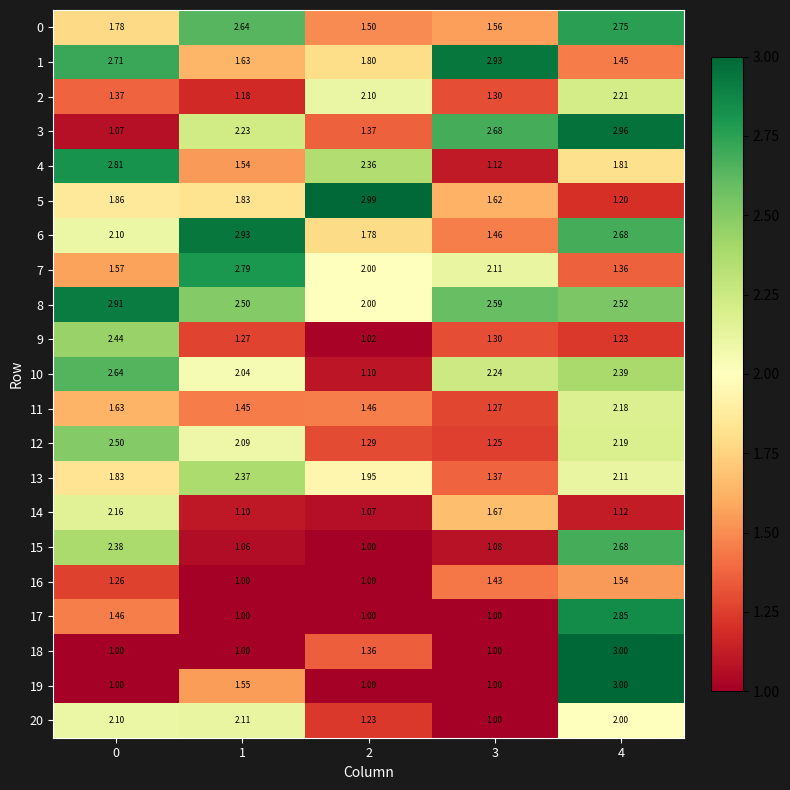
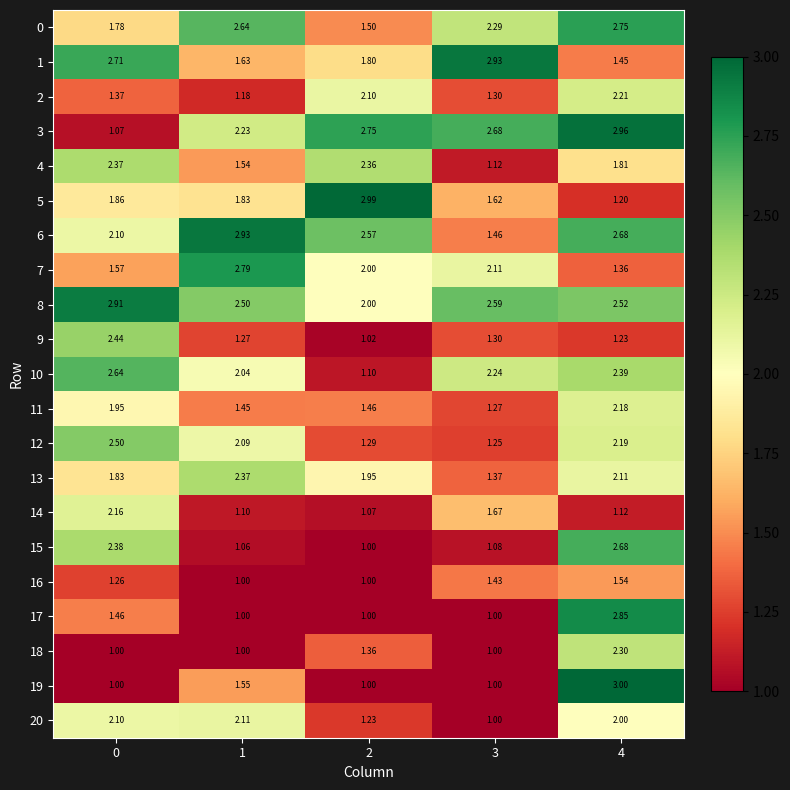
  {
    "0": {
      "0": 1.78,
      "1": 2.64,
      "2": 1.50,
-     "3": 1.56,
+     "3": 2.29,
      "4": 2.75
    },
    "1": {
      "0": 2.71,
      "1": 1.63,
      "2": 1.80,
      "3": 2.93,
      "4": 1.45
    },
    "2": {
      "0": 1.37,
      "1": 1.18,
      "2": 2.10,
      "3": 1.30,
      "4": 2.21
    },
    "3": {
      "0": 1.07,
      "1": 2.23,
-     "2": 1.37,
+     "2": 2.75,
      "3": 2.68,
      "4": 2.96
    },
    "4": {
-     "0": 2.81,
+     "0": 2.37,
      "1": 1.54,
      "2": 2.36,
      "3": 1.12,
      "4": 1.81
    },
    "5": {
      "0": 1.86,
      "1": 1.83,
      "2": 2.99,
      "3": 1.62,
      "4": 1.20
    },
    "6": {
      "0": 2.10,
      "1": 2.93,
-     "2": 1.78,
+     "2": 2.57,
      "3": 1.46,
      "4": 2.68
    },
    "7": {
      "0": 1.57,
      "1": 2.79,
      "2": 2.00,
      "3": 2.11,
      "4": 1.36
    },
    "8": {
      "0": 2.91,
      "1": 2.50,
      "2": 2.00,
      "3": 2.59,
      "4": 2.52
    },
    "9": {
      "0": 2.44,
      "1": 1.27,
      "2": 1.02,
      "3": 1.30,
      "4": 1.23
    },
    "10": {
      "0": 2.64,
      "1": 2.04,
      "2": 1.10,
      "3": 2.24,
      "4": 2.39
    },
    "11": {
-     "0": 1.63,
+     "0": 1.95,
      "1": 1.45,
      "2": 1.46,
      "3": 1.27,
      "4": 2.18
    },
    "12": {
      "0": 2.50,
      "1": 2.09,
      "2": 1.29,
      "3": 1.25,
      "4": 2.19
    },
    "13": {
      "0": 1.83,
      "1": 2.37,
      "2": 1.95,
      "3": 1.37,
      "4": 2.11
    },
    "14": {
      "0": 2.16,
      "1": 1.10,
      "2": 1.07,
      "3": 1.67,
      "4": 1.12
    },
    "15": {
      "0": 2.38,
      "1": 1.06,
      "2": 1.00,
      "3": 1.08,
      "4": 2.68
    },
    "16": {
      "0": 1.26,
      "1": 1.00,
      "2": 1.00,
      "3": 1.43,
      "4": 1.54
    },
    "17": {
      "0": 1.46,
      "1": 1.00,
      "2": 1.00,
      "3": 1.00,
      "4": 2.85
    },
    "18": {
      "0": 1.00,
      "1": 1.00,
      "2": 1.36,
      "3": 1.00,
-     "4": 3.00
+     "4": 2.30
    },
    "19": {
      "0": 1.00,
      "1": 1.55,
      "2": 1.00,
      "3": 1.00,
      "4": 3.00
    },
    "20": {
      "0": 2.10,
      "1": 2.11,
      "2": 1.23,
      "3": 1.00,
      "4": 2.00
    }
  }
